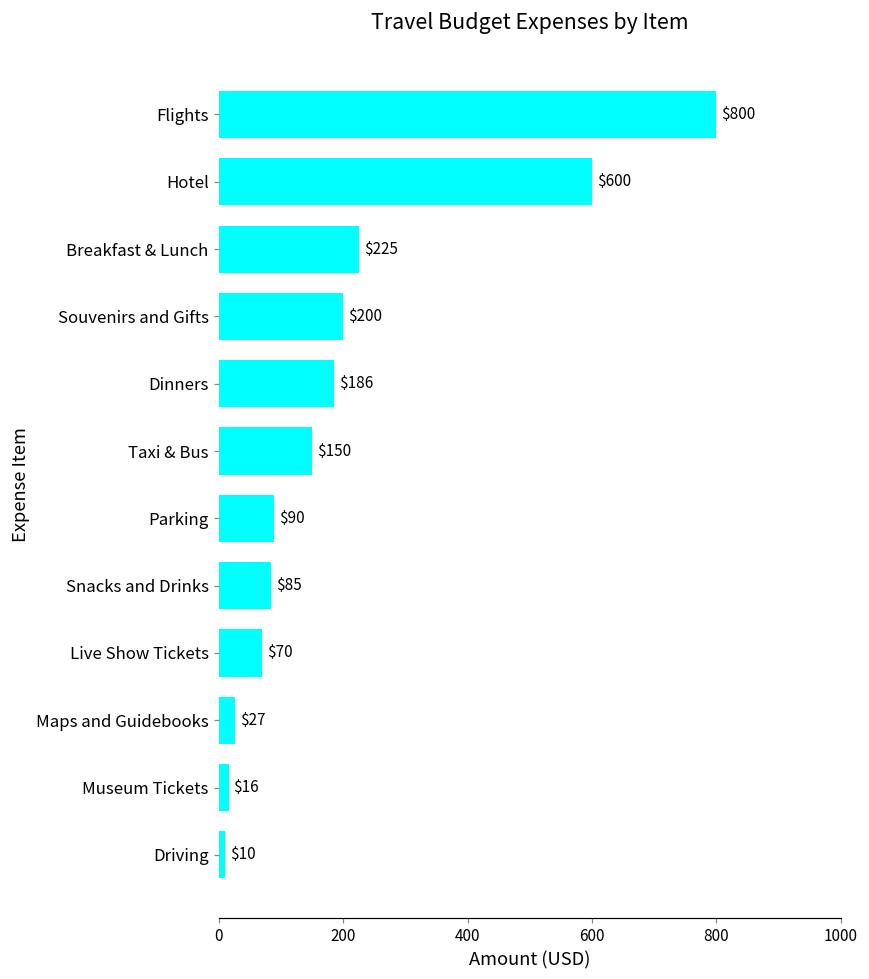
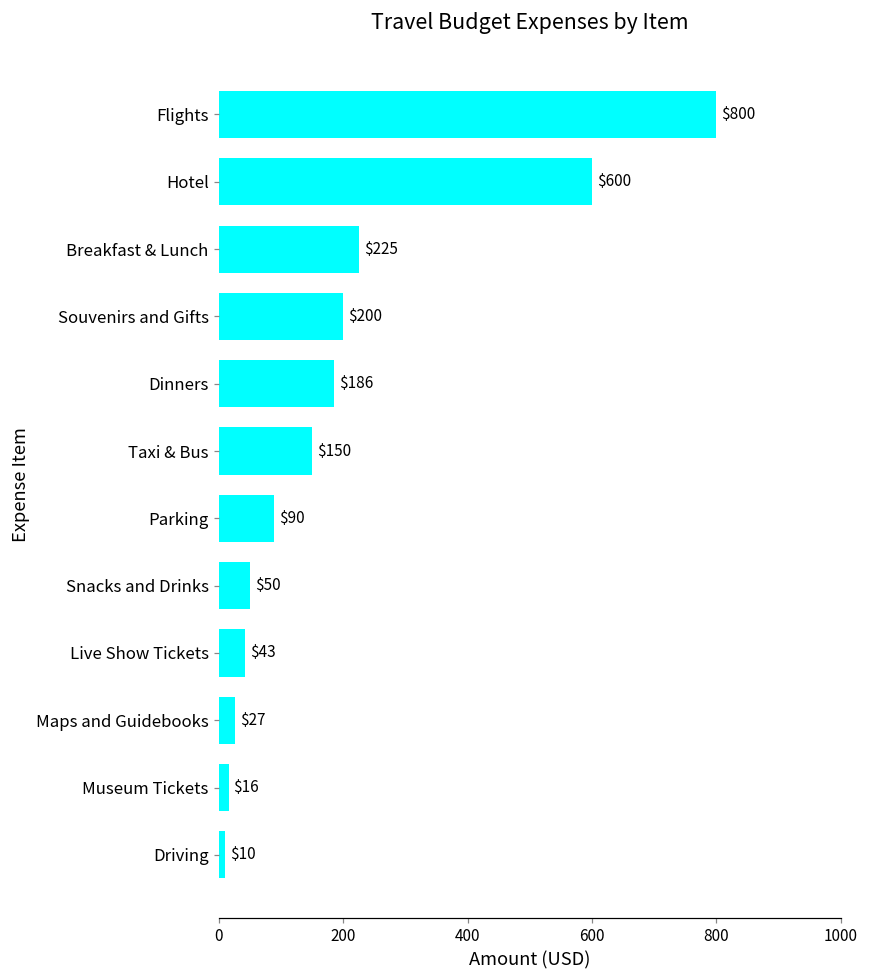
  {
    "Flights": "$800",
    "Hotel": "$600",
    "Breakfast & Lunch": "$225",
    "Souvenirs and Gifts": "$200",
    "Dinners": "$186",
    "Taxi & Bus": "$150",
    "Parking": "$90",
-   "Snacks and Drinks": "$85",
-   "Live Show Tickets": "$70",
+   "Snacks and Drinks": "$50",
+   "Live Show Tickets": "$43",
    "Maps and Guidebooks": "$27",
    "Museum Tickets": "$16",
    "Driving": "$10"
  }
